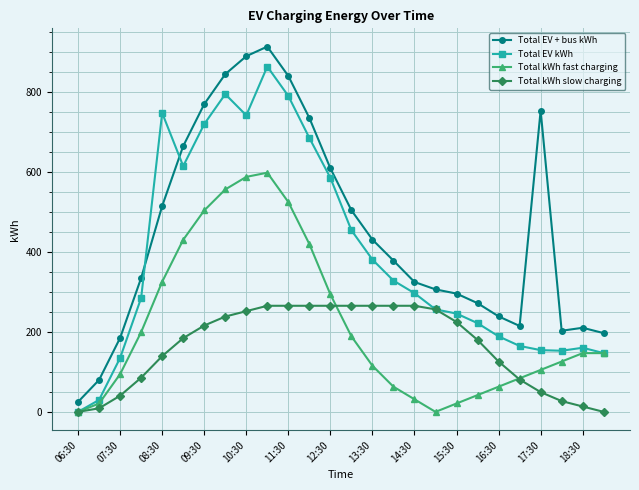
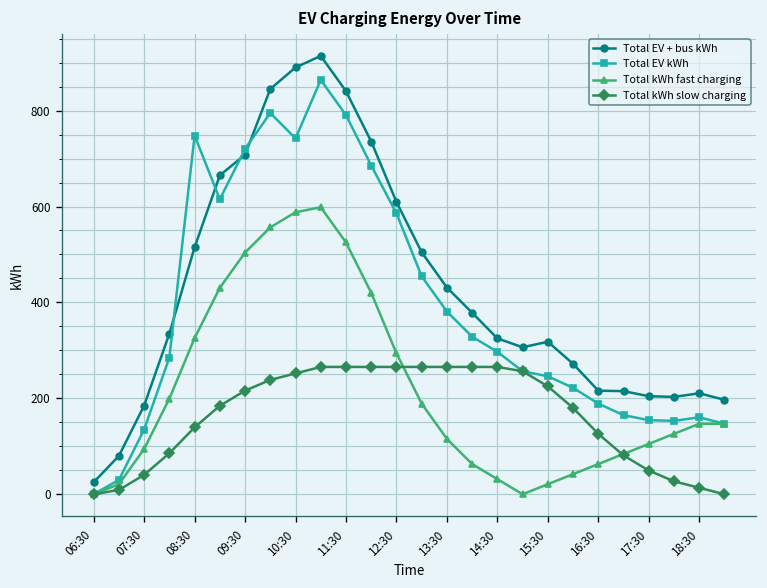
  {
    "Total EV + bus kWh": {
      "06:30": 30,
      "07:30": 190,
      "08:30": 520,
-     "09:30": 770,
+     "09:30": 710,
      "10:30": 890,
      "11:30": 840,
      "12:30": 610,
      "13:30": 430,
      "14:30": 330,
-     "15:30": 300,
-     "16:30": 240,
-     "17:30": 750,
+     "15:30": 320,
+     "16:30": 220,
+     "17:30": 200,
      "18:30": 210
    },
    "Total EV kWh": {
      "07:30": 140,
      "08:30": 750,
      "09:30": 720,
      "10:30": 740,
      "11:30": 790,
      "12:30": 590,
      "13:30": 380,
      "14:30": 300,
      "15:30": 250,
      "16:30": 190,
      "17:30": 150,
      "18:30": 160
    }
  }
